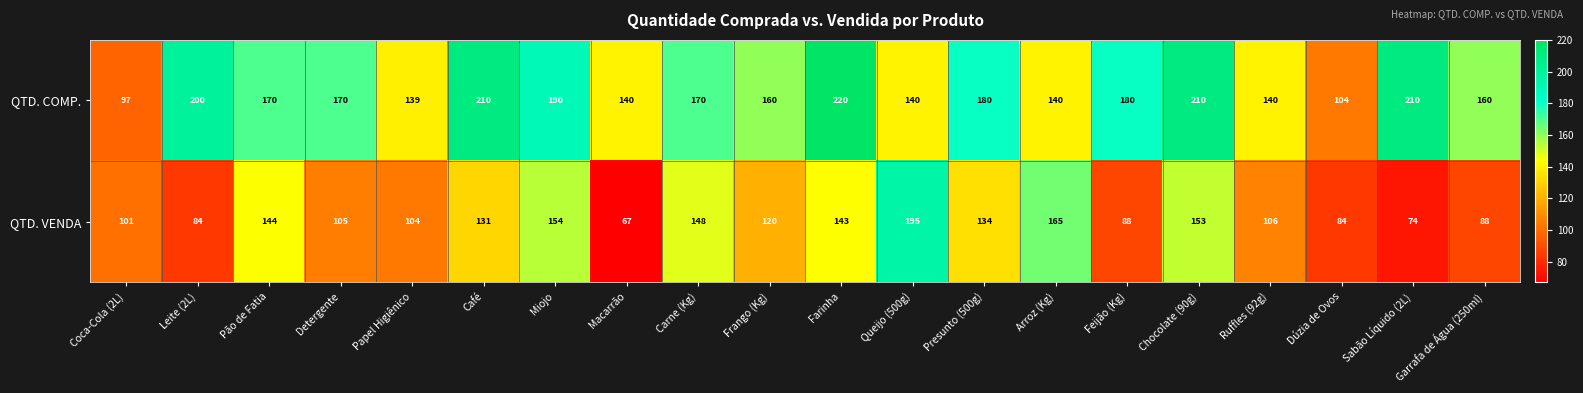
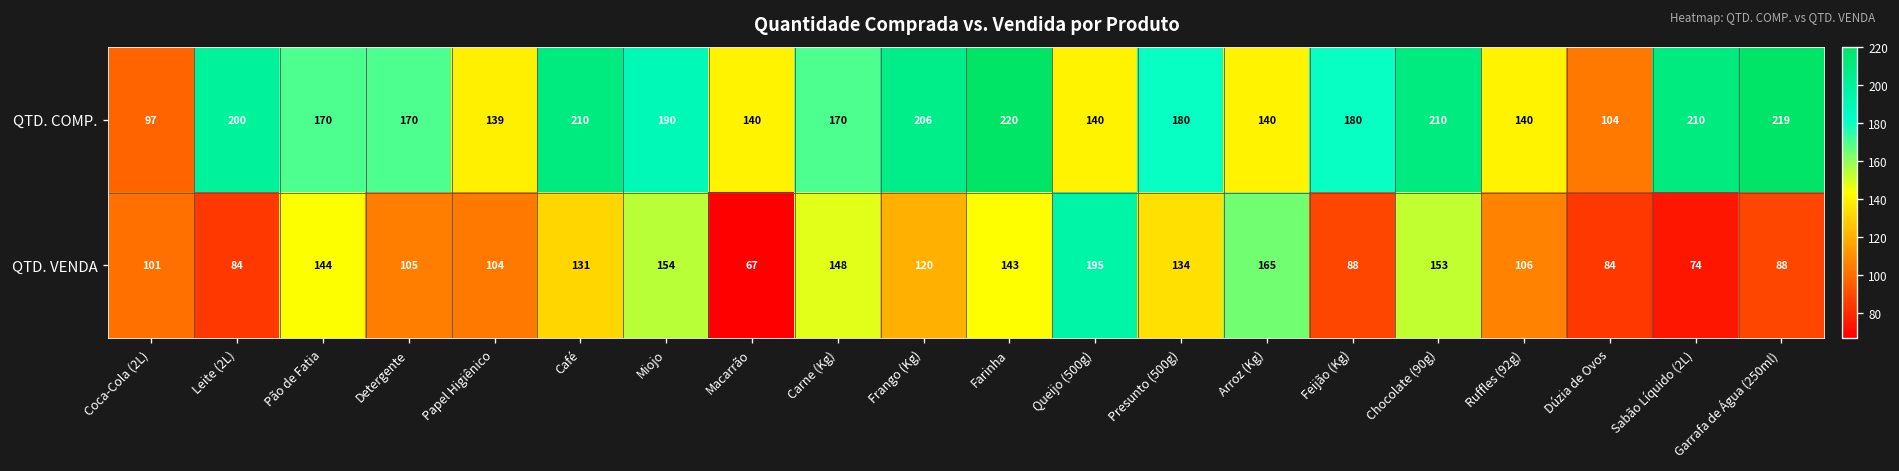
  {
    "QTD. COMP.": {
      "Coca-Cola (2L)": 97,
      "Leite (2L)": 200,
      "Pão de Fatia": 170,
      "Detergente": 170,
      "Papel Higiênico": 139,
      "Café": 210,
      "Miojo": 190,
      "Macarrão": 140,
      "Carne (Kg)": 170,
-     "Frango (Kg)": 160,
+     "Frango (Kg)": 206,
      "Farinha": 220,
      "Queijo (500g)": 140,
      "Presunto (500g)": 180,
      "Arroz (Kg)": 140,
      "Feijão (Kg)": 180,
      "Chocolate (90g)": 210,
      "Ruffles (92g)": 140,
      "Dúzia de Ovos": 104,
      "Sabão Líquido (2L)": 210,
-     "Garrafa de Água (250ml)": 160
+     "Garrafa de Água (250ml)": 219
    },
    "QTD. VENDA": {
      "Coca-Cola (2L)": 101,
      "Leite (2L)": 84,
      "Pão de Fatia": 144,
      "Detergente": 105,
      "Papel Higiênico": 104,
      "Café": 131,
      "Miojo": 154,
      "Macarrão": 67,
      "Carne (Kg)": 148,
      "Frango (Kg)": 120,
      "Farinha": 143,
      "Queijo (500g)": 195,
      "Presunto (500g)": 134,
      "Arroz (Kg)": 165,
      "Feijão (Kg)": 88,
      "Chocolate (90g)": 153,
      "Ruffles (92g)": 106,
      "Dúzia de Ovos": 84,
      "Sabão Líquido (2L)": 74,
      "Garrafa de Água (250ml)": 88
    }
  }
